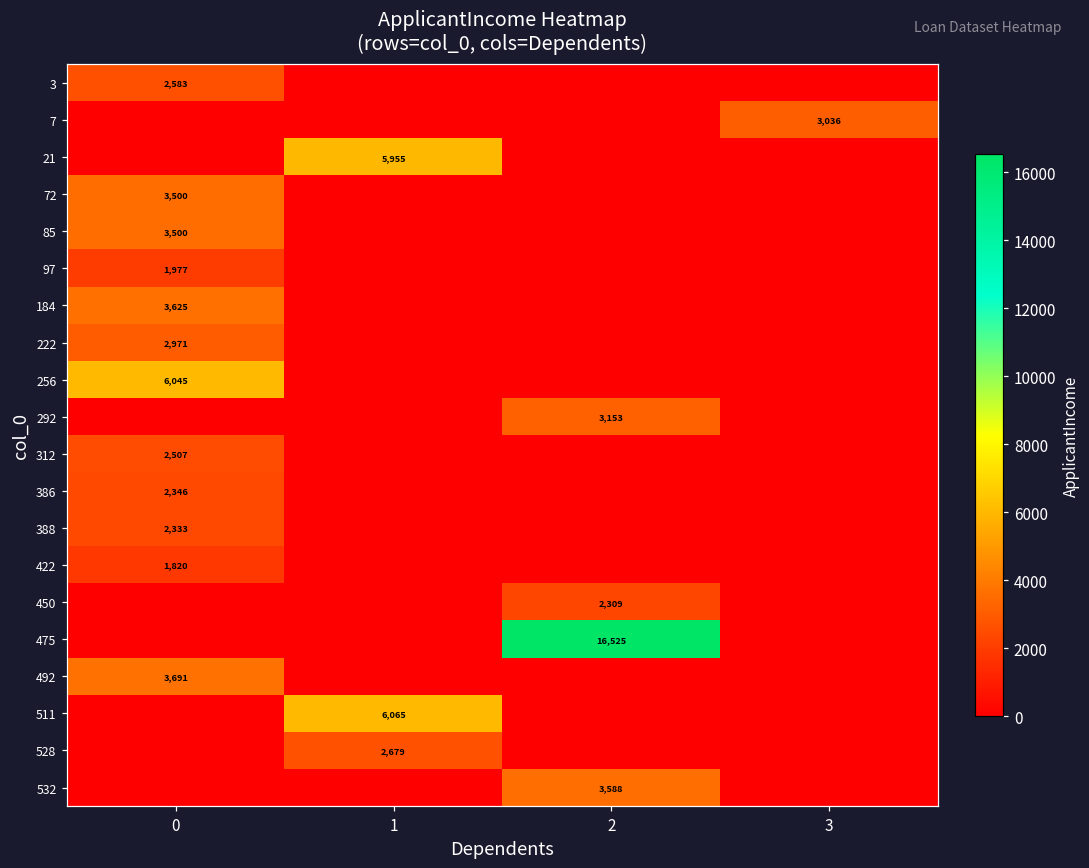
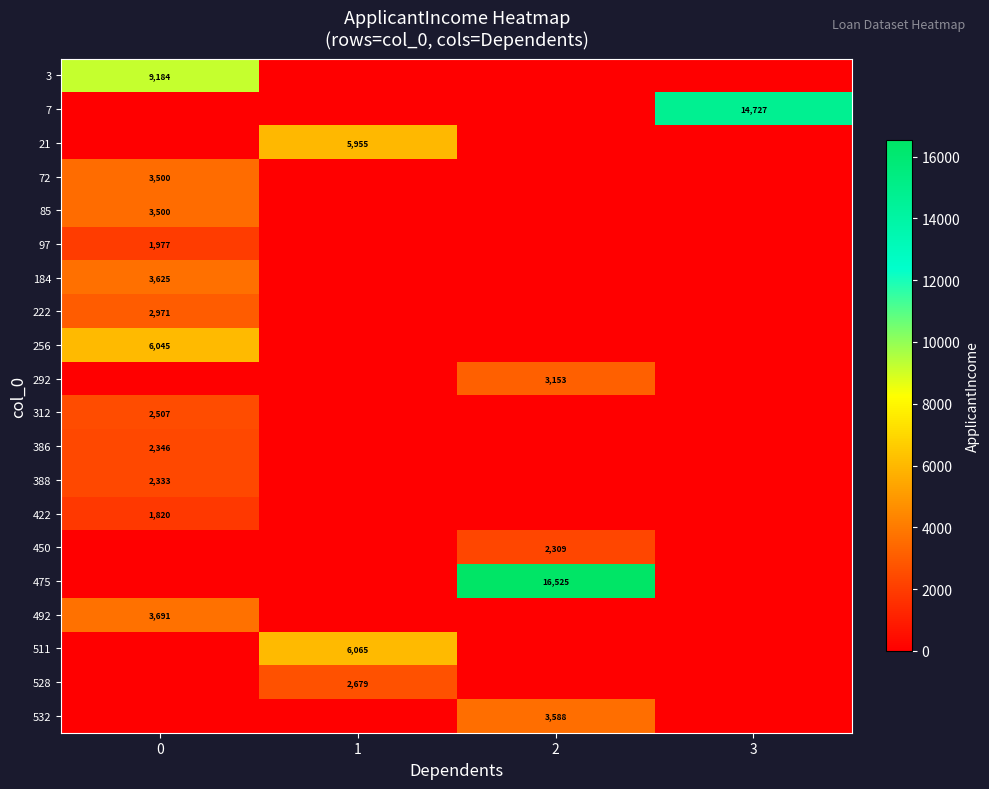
  {
    "3": {
-     "0": "2,583"
+     "0": "9,184"
    },
    "7": {
-     "3": "3,036"
+     "3": "14,727"
    },
    "21": {
      "1": "5,955"
    },
    "72": {
      "0": "3,500"
    },
    "85": {
      "0": "3,500"
    },
    "97": {
      "0": "1,977"
    },
    "184": {
      "0": "3,625"
    },
    "222": {
      "0": "2,971"
    },
    "256": {
      "0": "6,045"
    },
    "292": {
      "2": "3,153"
    },
    "312": {
      "0": "2,507"
    },
    "386": {
      "0": "2,346"
    },
    "388": {
      "0": "2,333"
    },
    "422": {
      "0": "1,820"
    },
    "450": {
      "2": "2,309"
    },
    "475": {
      "2": "16,525"
    },
    "492": {
      "0": "3,691"
    },
    "511": {
      "1": "6,065"
    },
    "528": {
      "1": "2,679"
    },
    "532": {
      "2": "3,588"
    }
  }
